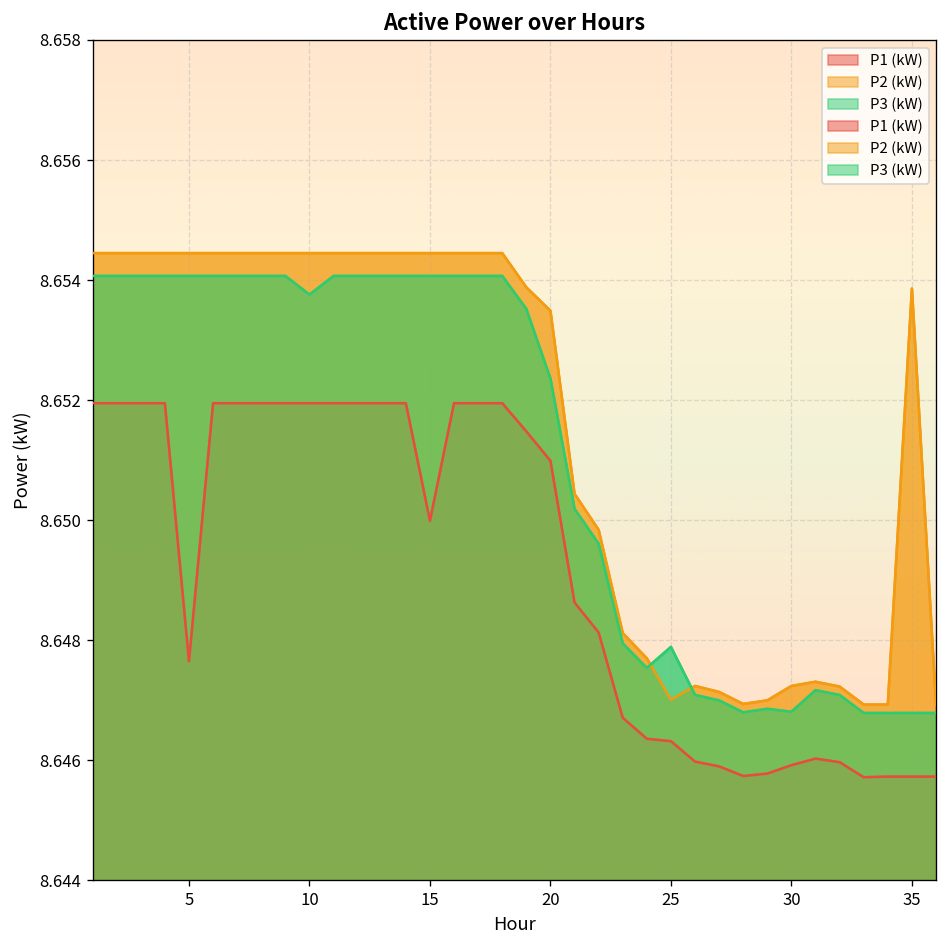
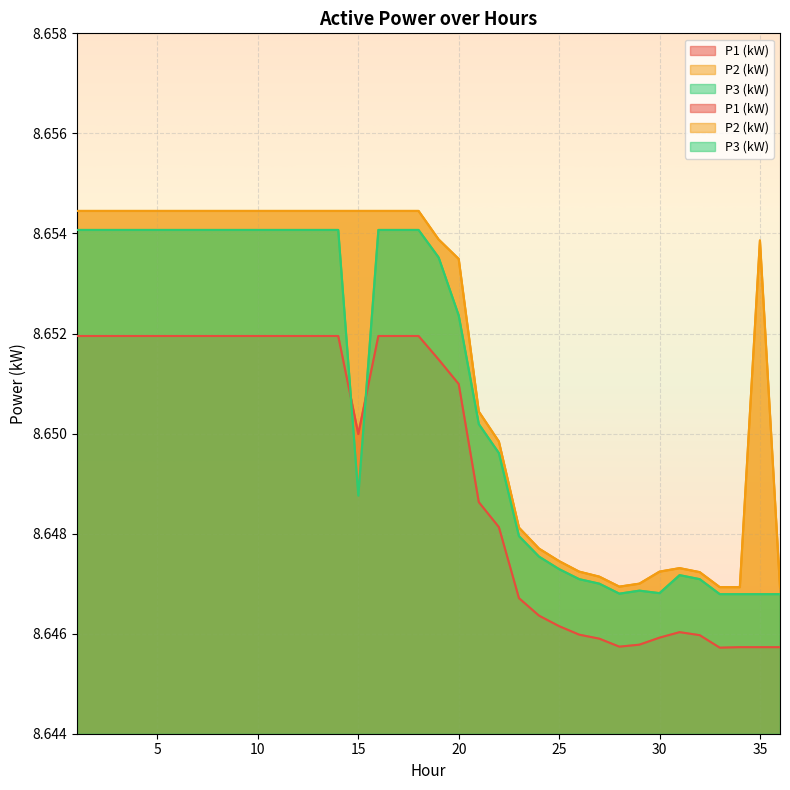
  {
    "P1 (kW)": {
-     "5": 8.6477,
+     "5": 8.6520,
      "10": 8.6520,
      "15": 8.6500,
      "20": 8.6510,
-     "25": 8.6463,
+     "25": 8.6462,
      "30": 8.6459,
      "35": 8.6457
    },
    "P2 (kW)": {
      "5": 8.6545,
      "10": 8.6545,
      "15": 8.6545,
      "20": 8.6535,
-     "25": 8.6470,
+     "25": 8.6475,
      "30": 8.6472,
      "35": 8.6539
    },
    "P3 (kW)": {
      "5": 8.6541,
-     "10": 8.6538,
-     "15": 8.6541,
+     "10": 8.6541,
+     "15": 8.6488,
      "20": 8.6524,
-     "25": 8.6479,
+     "25": 8.6473,
      "30": 8.6468,
      "35": 8.6468
    }
  }
